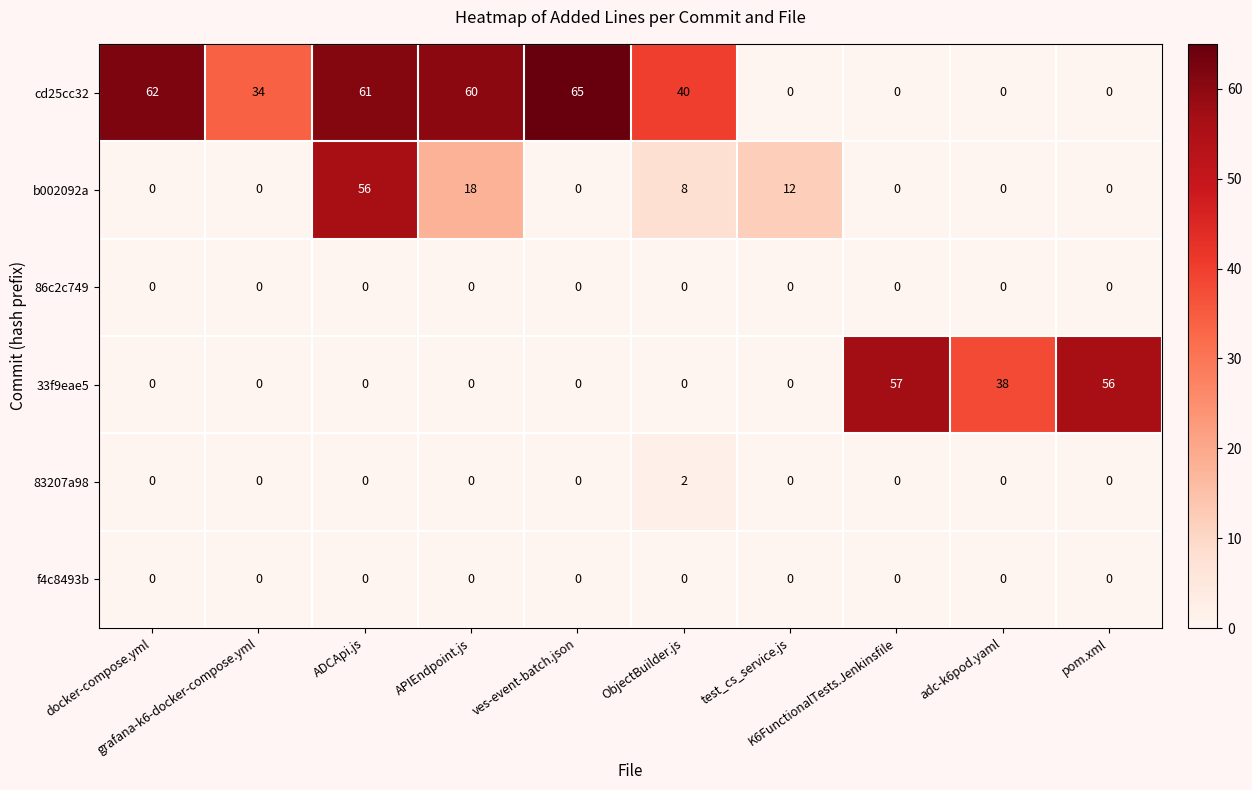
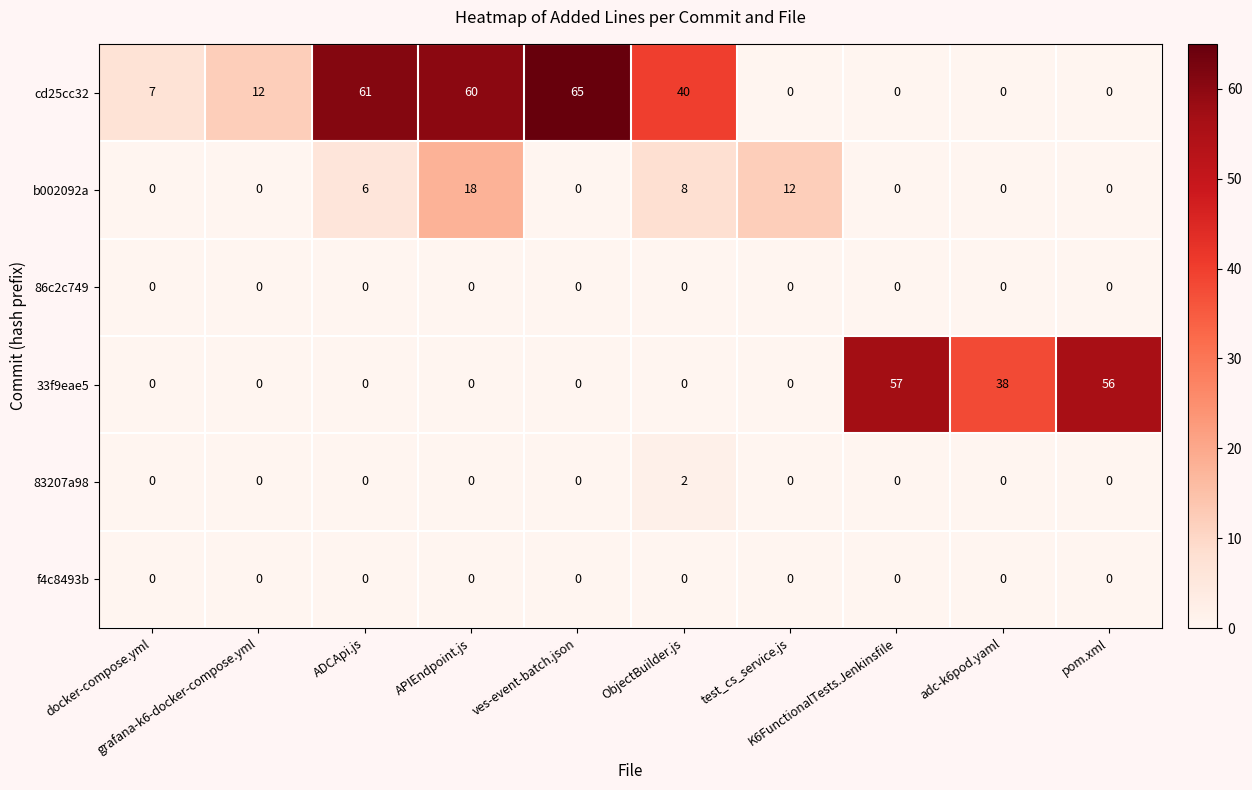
  {
    "cd25cc32": {
-     "docker-compose.yml": 62,
-     "grafana-k6-docker-compose.yml": 34,
+     "docker-compose.yml": 7,
+     "grafana-k6-docker-compose.yml": 12,
      "ADCApi.js": 61,
      "APIEndpoint.js": 60,
      "ves-event-batch.json": 65,
      "ObjectBuilder.js": 40,
      "test_cs_service.js": 0,
      "K6FunctionalTests.Jenkinsfile": 0,
      "adc-k6pod.yaml": 0,
      "pom.xml": 0
    },
    "b002092a": {
      "docker-compose.yml": 0,
      "grafana-k6-docker-compose.yml": 0,
-     "ADCApi.js": 56,
+     "ADCApi.js": 6,
      "APIEndpoint.js": 18,
      "ves-event-batch.json": 0,
      "ObjectBuilder.js": 8,
      "test_cs_service.js": 12,
      "K6FunctionalTests.Jenkinsfile": 0,
      "adc-k6pod.yaml": 0,
      "pom.xml": 0
    },
    "86c2c749": {
      "docker-compose.yml": 0,
      "grafana-k6-docker-compose.yml": 0,
      "ADCApi.js": 0,
      "APIEndpoint.js": 0,
      "ves-event-batch.json": 0,
      "ObjectBuilder.js": 0,
      "test_cs_service.js": 0,
      "K6FunctionalTests.Jenkinsfile": 0,
      "adc-k6pod.yaml": 0,
      "pom.xml": 0
    },
    "33f9eae5": {
      "docker-compose.yml": 0,
      "grafana-k6-docker-compose.yml": 0,
      "ADCApi.js": 0,
      "APIEndpoint.js": 0,
      "ves-event-batch.json": 0,
      "ObjectBuilder.js": 0,
      "test_cs_service.js": 0,
      "K6FunctionalTests.Jenkinsfile": 57,
      "adc-k6pod.yaml": 38,
      "pom.xml": 56
    },
    "83207a98": {
      "docker-compose.yml": 0,
      "grafana-k6-docker-compose.yml": 0,
      "ADCApi.js": 0,
      "APIEndpoint.js": 0,
      "ves-event-batch.json": 0,
      "ObjectBuilder.js": 2,
      "test_cs_service.js": 0,
      "K6FunctionalTests.Jenkinsfile": 0,
      "adc-k6pod.yaml": 0,
      "pom.xml": 0
    },
    "f4c8493b": {
      "docker-compose.yml": 0,
      "grafana-k6-docker-compose.yml": 0,
      "ADCApi.js": 0,
      "APIEndpoint.js": 0,
      "ves-event-batch.json": 0,
      "ObjectBuilder.js": 0,
      "test_cs_service.js": 0,
      "K6FunctionalTests.Jenkinsfile": 0,
      "adc-k6pod.yaml": 0,
      "pom.xml": 0
    }
  }
